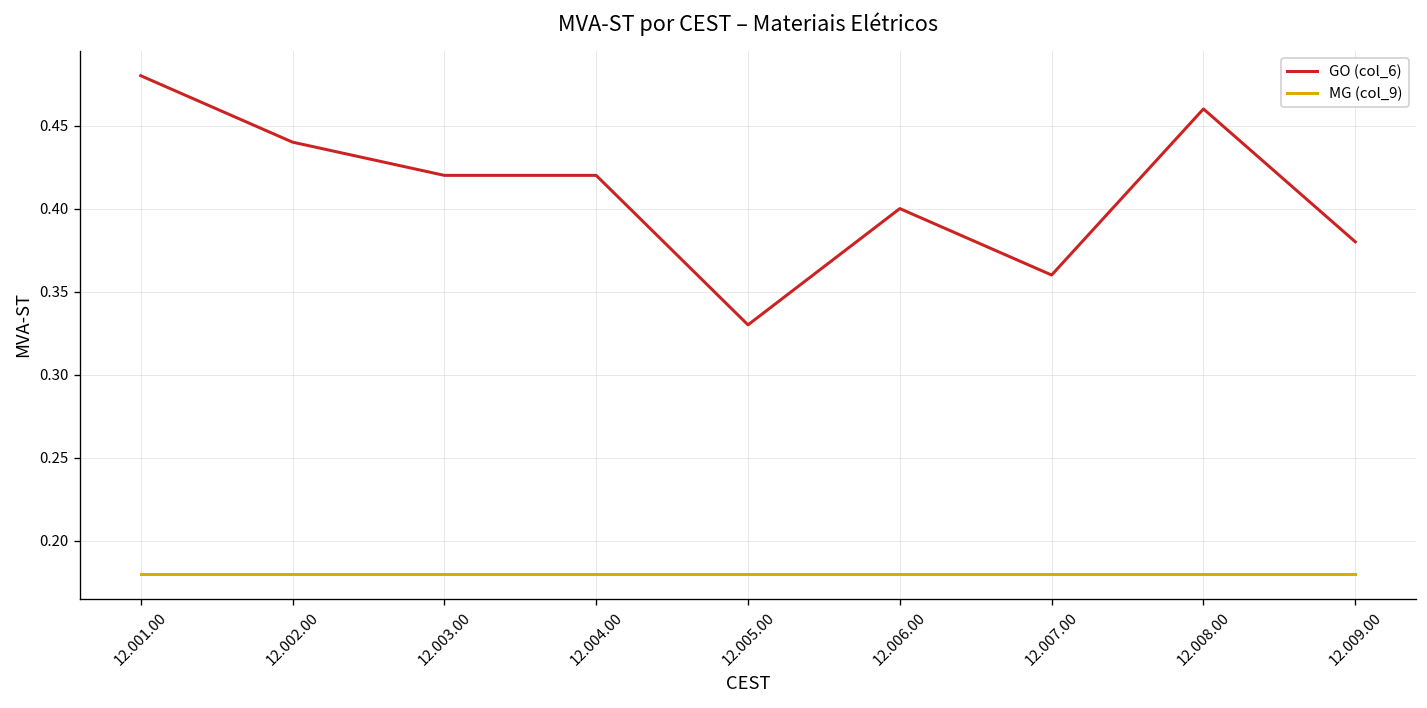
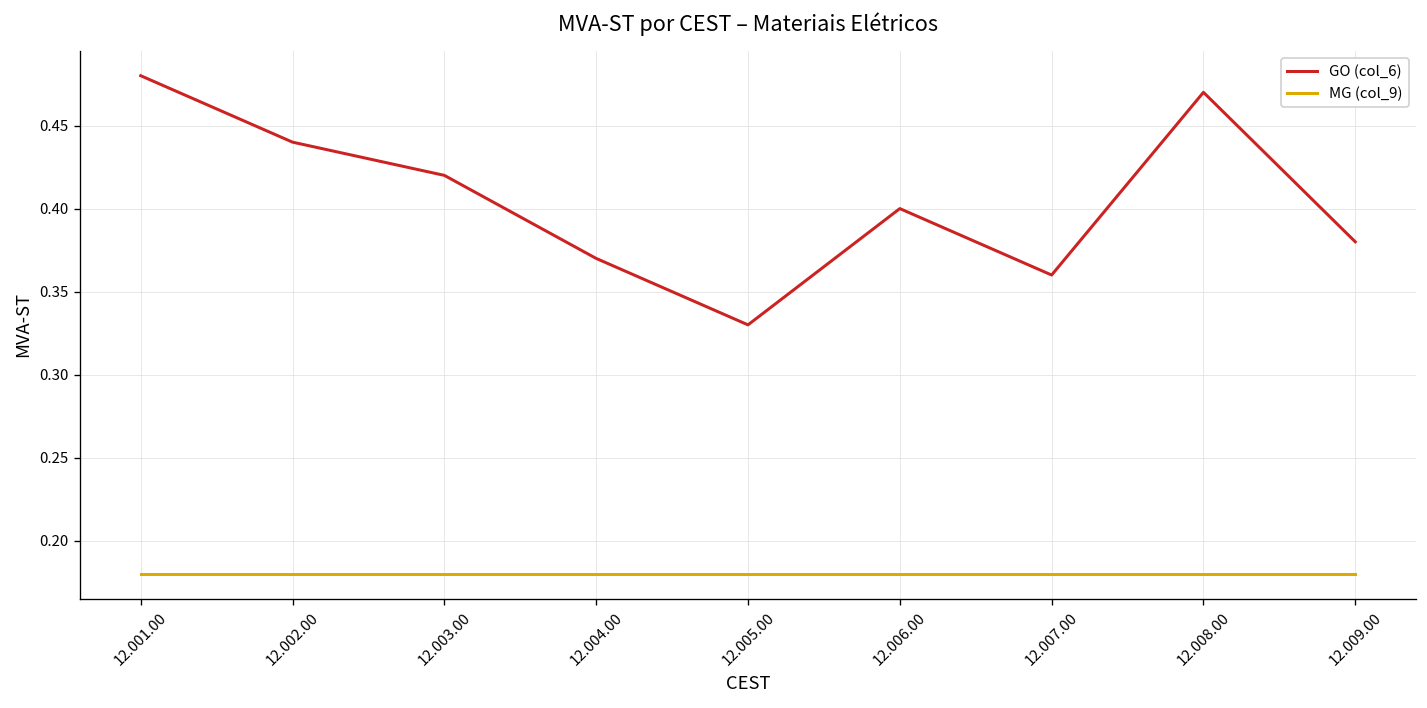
  {
    "GO (col_6)": {
      "12.001.00": 0.48,
      "12.002.00": 0.44,
      "12.003.00": 0.42,
-     "12.004.00": 0.42,
+     "12.004.00": 0.37,
      "12.005.00": 0.33,
      "12.006.00": 0.40,
      "12.007.00": 0.36,
-     "12.008.00": 0.46,
+     "12.008.00": 0.47,
      "12.009.00": 0.38
    },
    "MG (col_9)": {
      "12.001.00": 0.18,
      "12.002.00": 0.18,
      "12.003.00": 0.18,
      "12.004.00": 0.18,
      "12.005.00": 0.18,
      "12.006.00": 0.18,
      "12.007.00": 0.18,
      "12.008.00": 0.18,
      "12.009.00": 0.18
    }
  }
